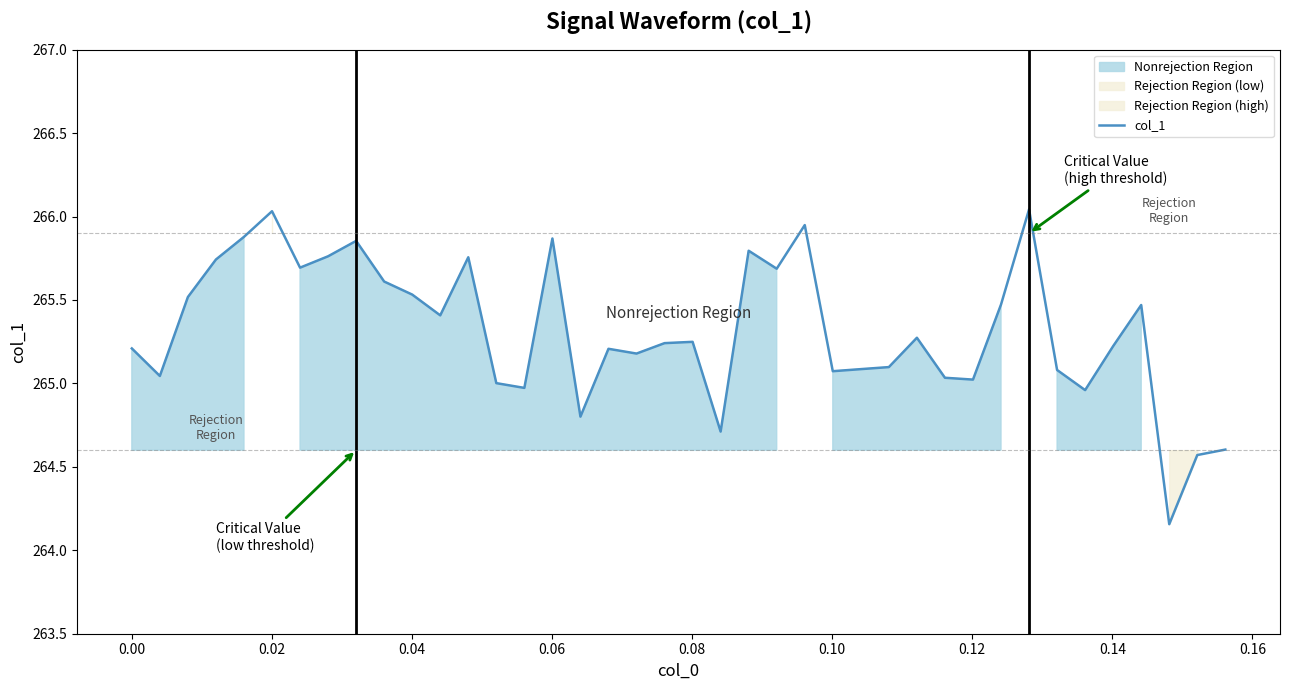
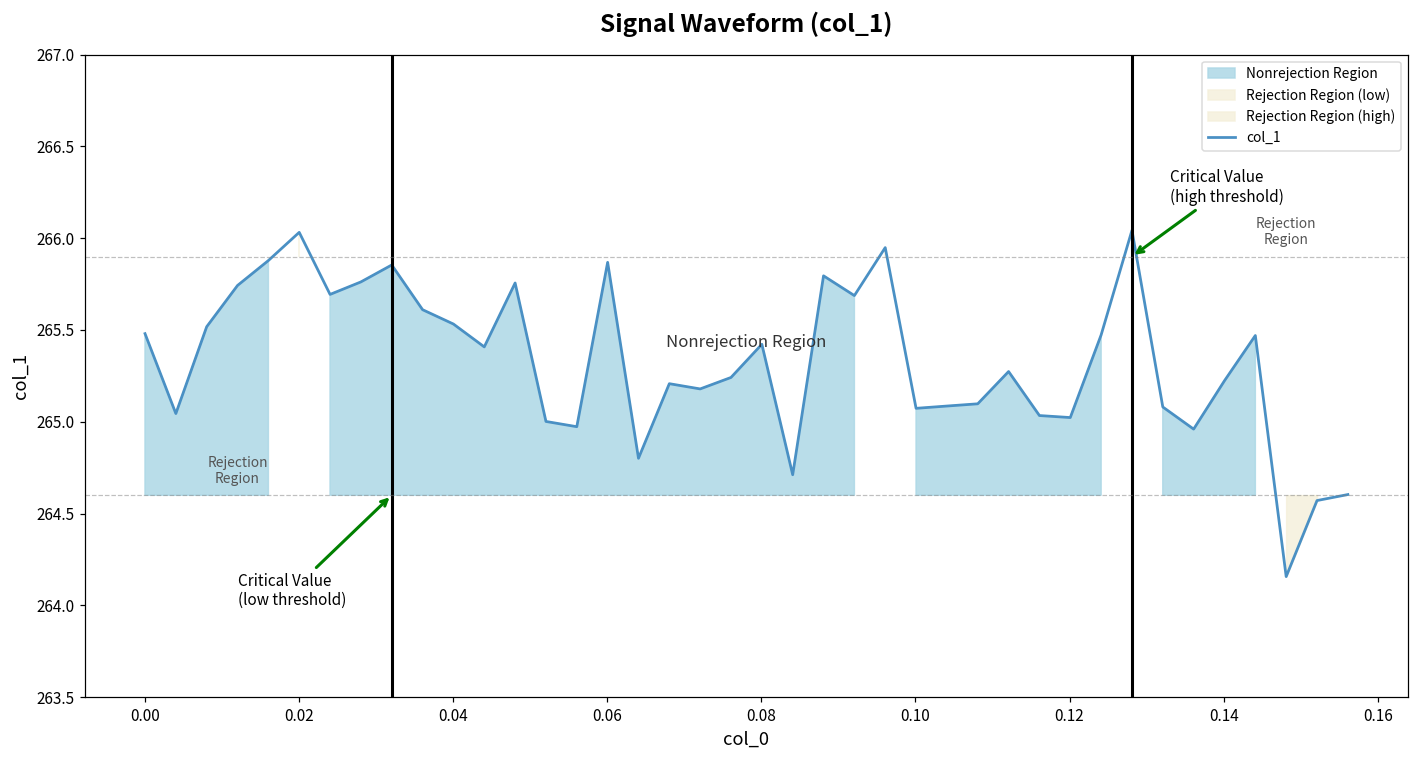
  {
    "col_1": {
-     "0.00": 265.21,
+     "0.00": 265.48,
      "0.02": 266.03,
      "0.04": 265.53,
      "0.06": 265.87,
-     "0.08": 265.25
+     "0.08": 265.42
    }
  }
